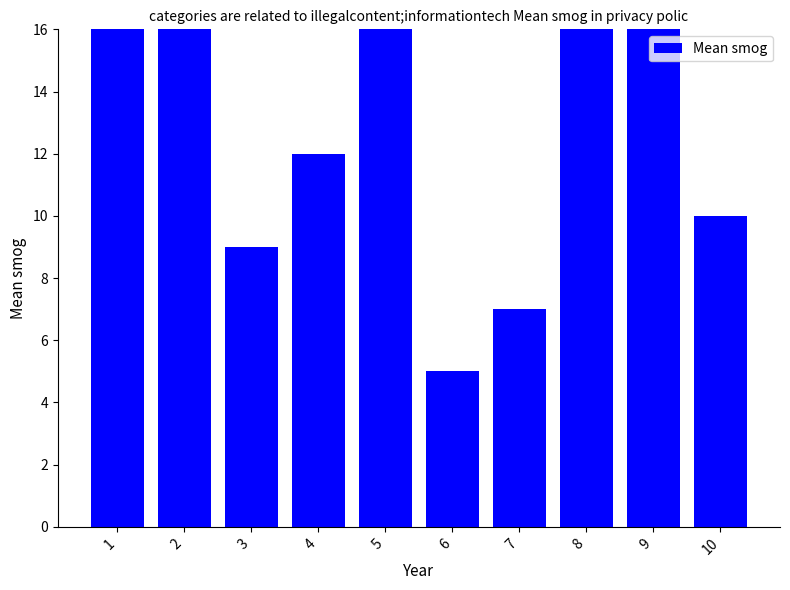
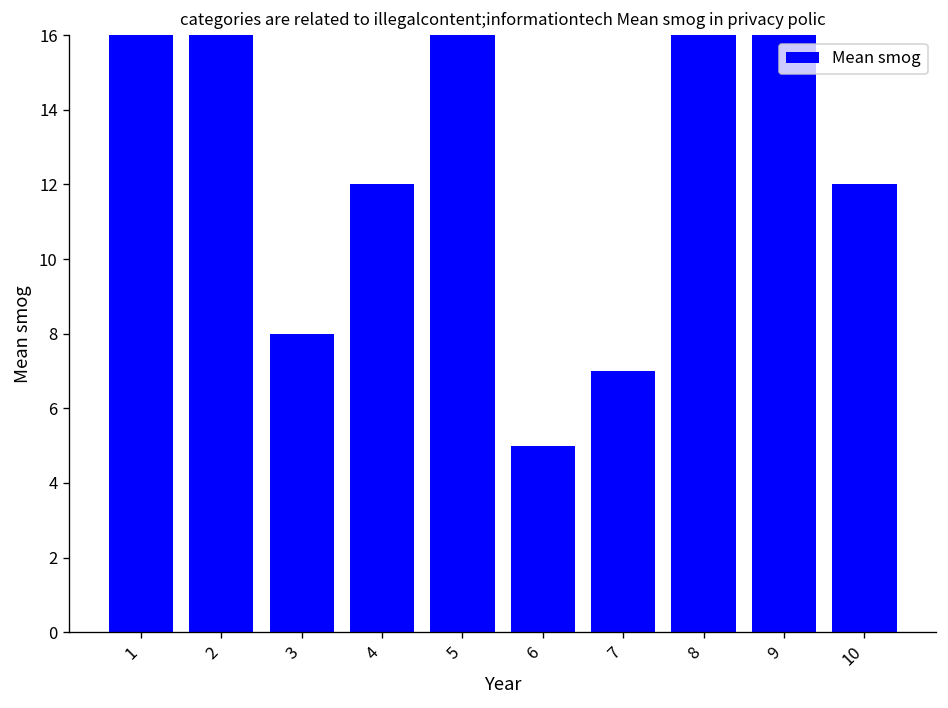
  {
-   "3": 9,
+   "3": 8,
    "4": 12,
    "5": 16,
    "6": 5,
    "7": 7,
    "9": 16,
-   "10": 10
+   "10": 12
  }
